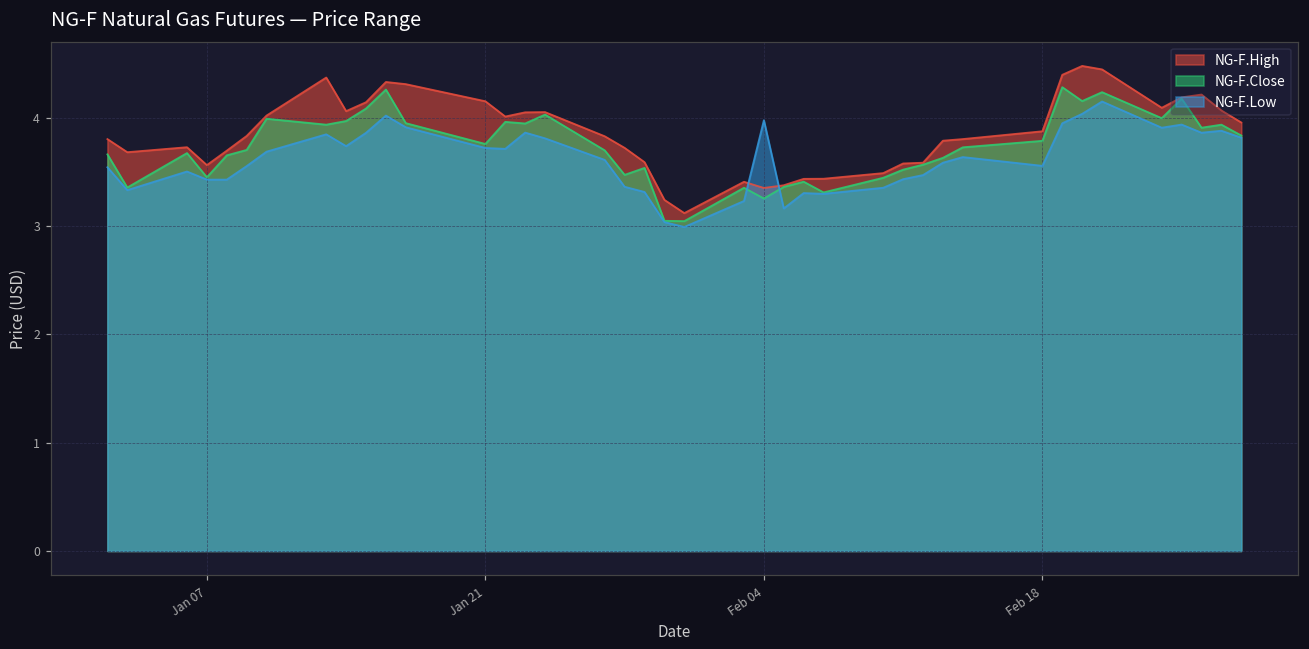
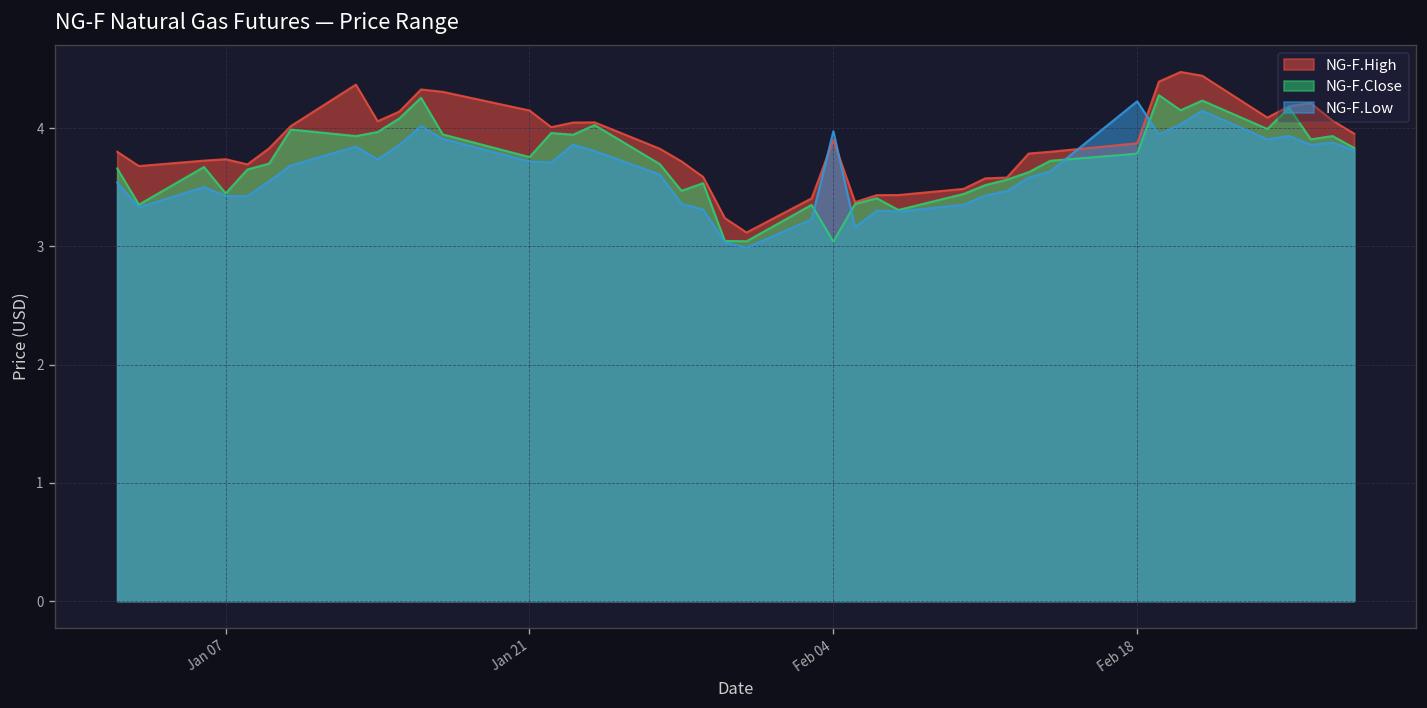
  {
    "NG-F.High": {
-     "Jan 07": 3.6,
+     "Jan 07": 3.7,
      "Jan 21": 4.2,
-     "Feb 04": 3.4,
+     "Feb 04": 3.9,
      "Feb 18": 3.9
    },
    "NG-F.Close": {
      "Jan 21": 3.8,
-     "Feb 04": 3.3,
+     "Feb 04": 3.0,
      "Feb 18": 3.8
    },
    "NG-F.Low": {
      "Jan 21": 3.7,
      "Feb 04": 4.0,
-     "Feb 18": 3.6
+     "Feb 18": 4.2
    }
  }
